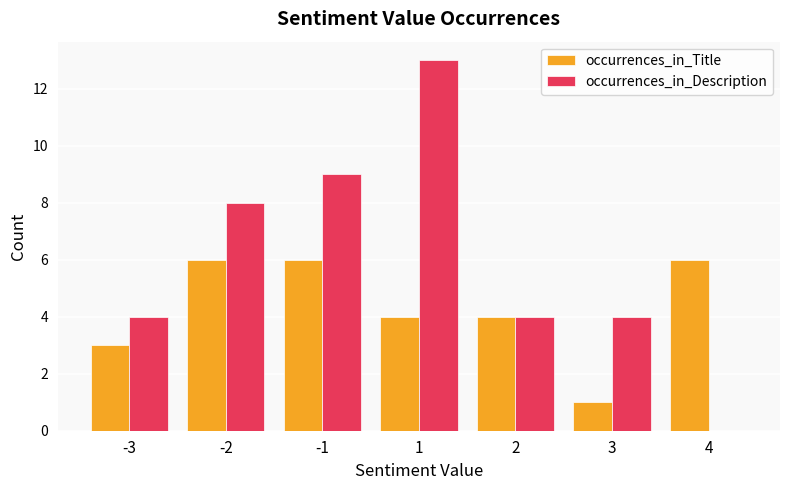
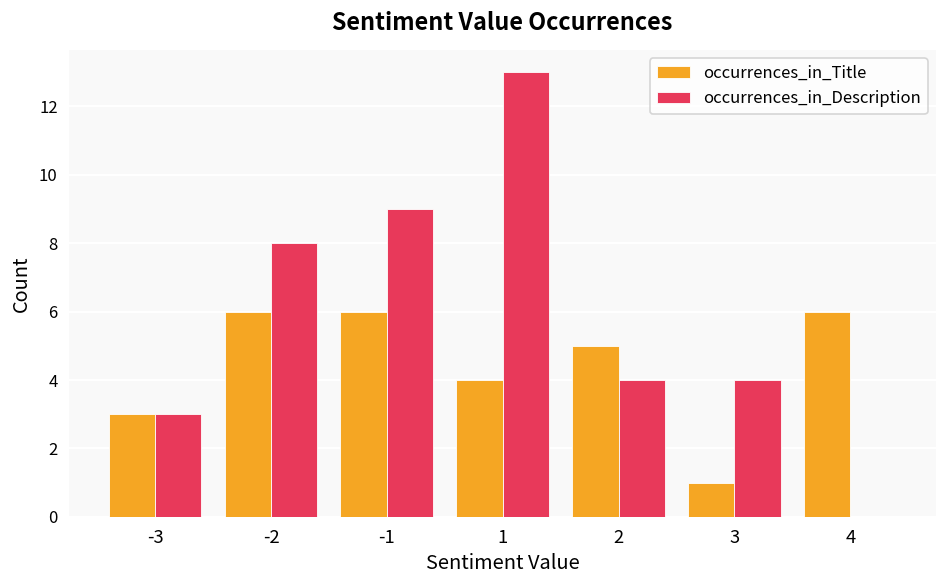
  {
    "occurrences_in_Title": {
      "-3": 3,
      "-2": 6,
      "-1": 6,
      "1": 4,
-     "2": 4,
+     "2": 5,
      "3": 1,
      "4": 6
    },
    "occurrences_in_Description": {
-     "-3": 4,
+     "-3": 3,
      "-2": 8,
      "-1": 9,
      "1": 13,
      "2": 4,
      "3": 4,
      "4": 0
    }
  }
